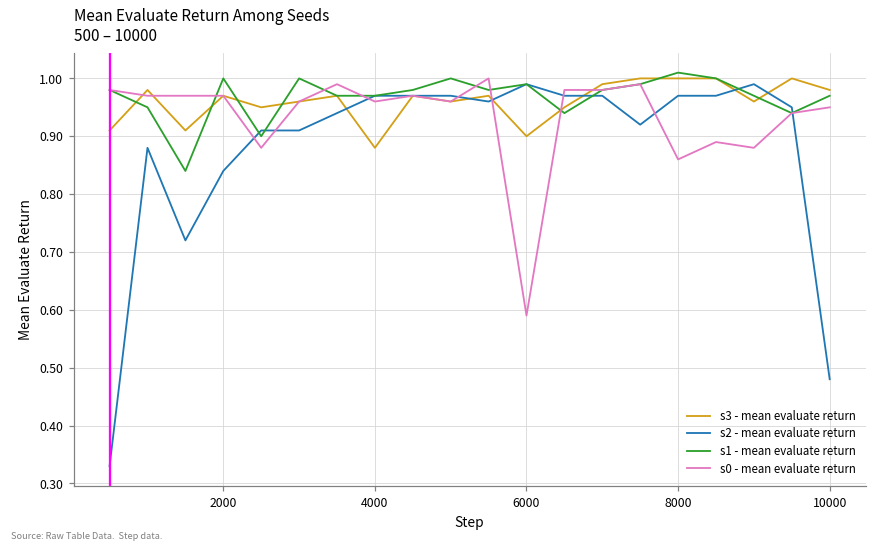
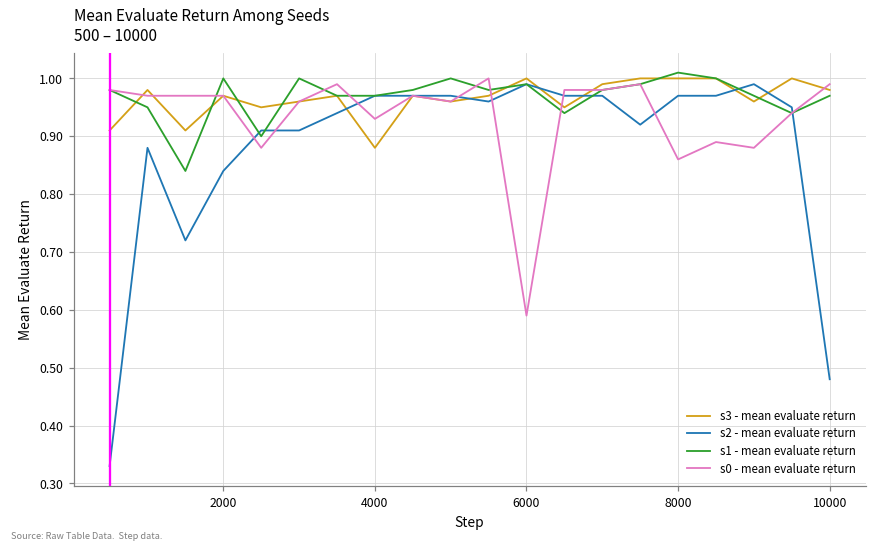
  {
    "s3 - mean evaluate return": {
      "4000": 0.88,
-     "6000": 0.9,
+     "6000": 1.0,
      "8000": 1.0,
      "10000": 0.98
    },
    "s2 - mean evaluate return": {
      "2000": 0.84,
      "8000": 0.97,
      "10000": 0.48
    },
    "s1 - mean evaluate return": {
      "2000": 1.00,
      "8000": 1.01,
      "10000": 0.97
    },
    "s0 - mean evaluate return": {
-     "4000": 0.96,
+     "4000": 0.93,
      "6000": 0.59,
      "8000": 0.86,
-     "10000": 0.95
+     "10000": 0.99
    }
  }
